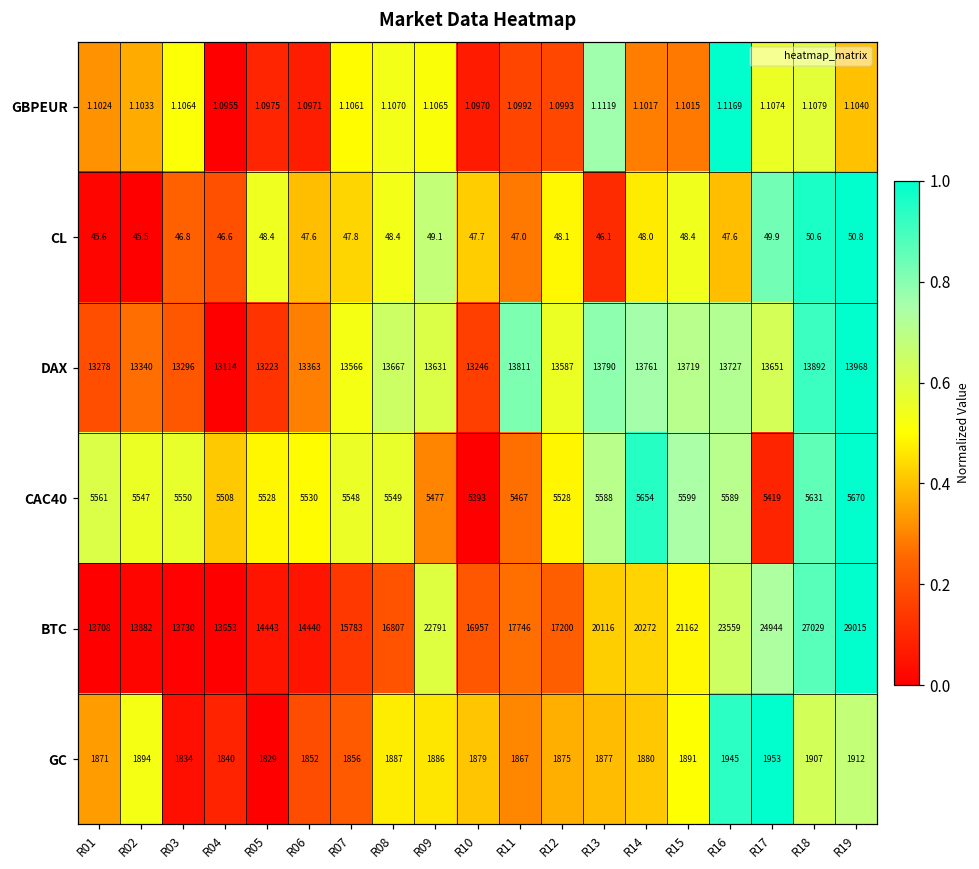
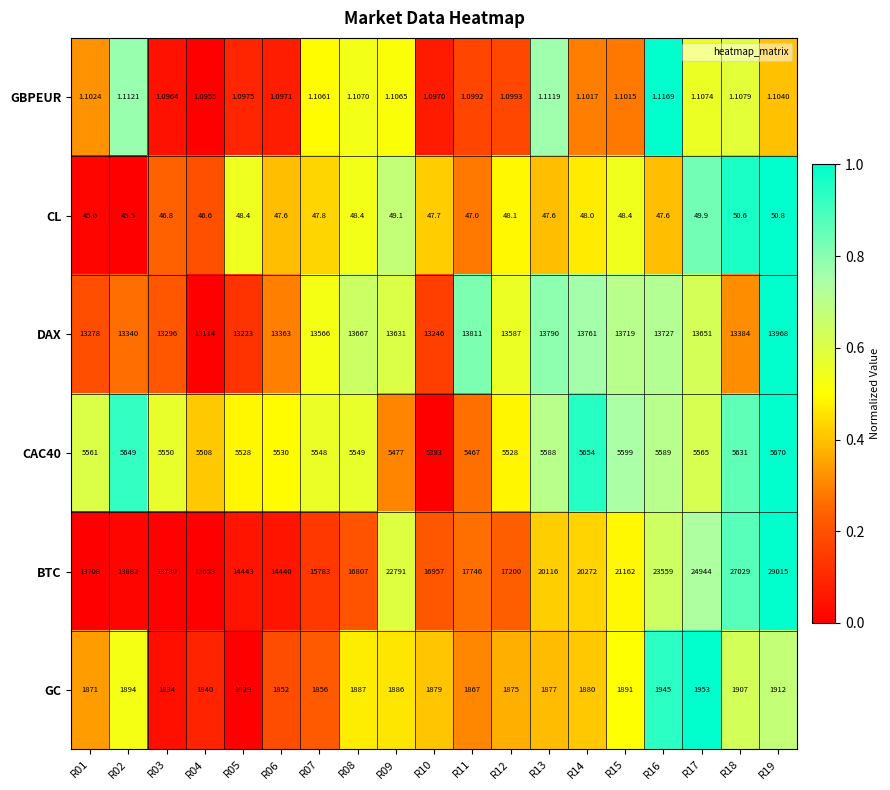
  {
    "GBPEUR": {
      "R01": 1.1024,
-     "R02": 1.1033,
-     "R03": 1.1064,
+     "R02": 1.1121,
+     "R03": 1.0964,
      "R04": 1.0955,
      "R05": 1.0975,
      "R06": 1.0971,
      "R07": 1.1061,
      "R08": 1.1070,
      "R09": 1.1065,
      "R10": 1.0970,
      "R11": 1.0992,
      "R12": 1.0993,
      "R13": 1.1119,
      "R14": 1.1017,
      "R15": 1.1015,
      "R16": 1.1169,
      "R17": 1.1074,
      "R18": 1.1079,
      "R19": 1.1040
    },
    "CL": {
      "R01": 45.6,
      "R02": 45.5,
      "R03": 46.8,
      "R04": 46.6,
      "R05": 48.4,
      "R06": 47.6,
      "R07": 47.8,
      "R08": 48.4,
      "R09": 49.1,
      "R10": 47.7,
      "R11": 47.0,
      "R12": 48.1,
-     "R13": 46.1,
+     "R13": 47.6,
      "R14": 48.0,
      "R15": 48.4,
      "R16": 47.6,
      "R17": 49.9,
      "R18": 50.6,
      "R19": 50.8
    },
    "DAX": {
      "R01": 13278,
      "R02": 13340,
      "R03": 13296,
      "R04": 13114,
      "R05": 13223,
      "R06": 13363,
      "R07": 13566,
      "R08": 13667,
      "R09": 13631,
      "R10": 13246,
      "R11": 13811,
      "R12": 13587,
      "R13": 13790,
      "R14": 13761,
      "R15": 13719,
      "R16": 13727,
      "R17": 13651,
-     "R18": 13892,
+     "R18": 13384,
      "R19": 13968
    },
    "CAC40": {
      "R01": 5561,
-     "R02": 5547,
+     "R02": 5649,
      "R03": 5550,
      "R04": 5508,
      "R05": 5528,
      "R06": 5530,
      "R07": 5548,
      "R08": 5549,
      "R09": 5477,
      "R10": 5393,
      "R11": 5467,
      "R12": 5528,
      "R13": 5588,
      "R14": 5654,
      "R15": 5599,
      "R16": 5589,
-     "R17": 5419,
+     "R17": 5565,
      "R18": 5631,
      "R19": 5670
    },
    "BTC": {
      "R01": 13708,
      "R02": 13882,
      "R03": 13730,
      "R04": 13653,
      "R05": 14443,
      "R06": 14440,
      "R07": 15783,
      "R08": 16807,
      "R09": 22791,
      "R10": 16957,
      "R11": 17746,
      "R12": 17200,
      "R13": 20116,
      "R14": 20272,
      "R15": 21162,
      "R16": 23559,
      "R17": 24944,
      "R18": 27029,
      "R19": 29015
    },
    "GC": {
      "R01": 1871,
      "R02": 1894,
      "R03": 1834,
      "R04": 1840,
      "R05": 1829,
      "R06": 1852,
      "R07": 1856,
      "R08": 1887,
      "R09": 1886,
      "R10": 1879,
      "R11": 1867,
      "R12": 1875,
      "R13": 1877,
      "R14": 1880,
      "R15": 1891,
      "R16": 1945,
      "R17": 1953,
      "R18": 1907,
      "R19": 1912
    }
  }
